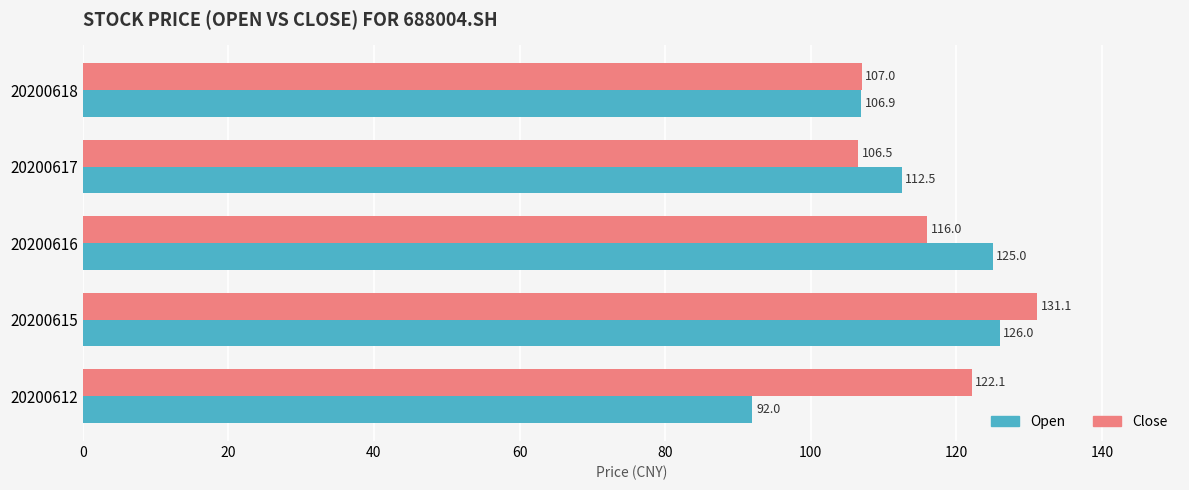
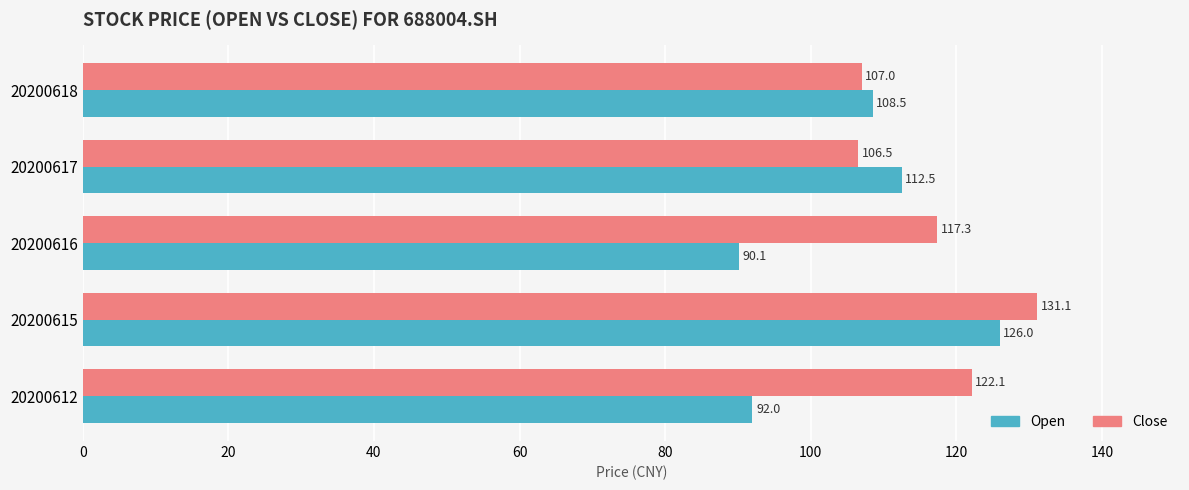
  {
    "Open": {
-     "20200618": 106.9,
+     "20200618": 108.5,
      "20200617": 112.5,
-     "20200616": 125.0,
+     "20200616": 90.1,
      "20200615": 126.0,
      "20200612": 92.0
    },
    "Close": {
      "20200618": 107.0,
      "20200617": 106.5,
-     "20200616": 116.0,
+     "20200616": 117.3,
      "20200615": 131.1,
      "20200612": 122.1
    }
  }
